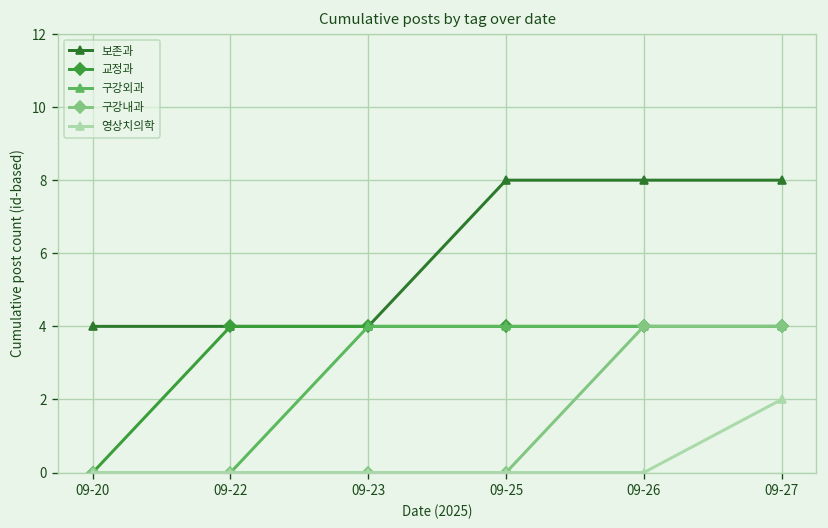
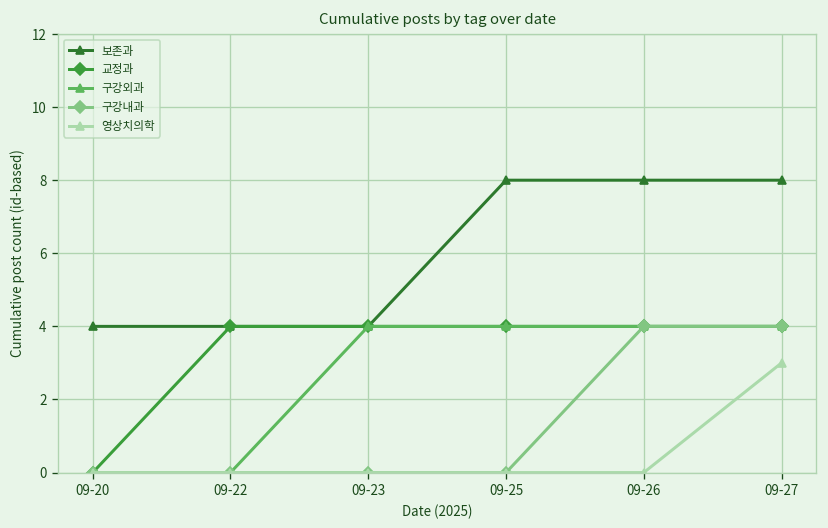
  {
    "영상치의학": {
      "09-26": 0,
-     "09-27": 2
+     "09-27": 3
    }
  }
